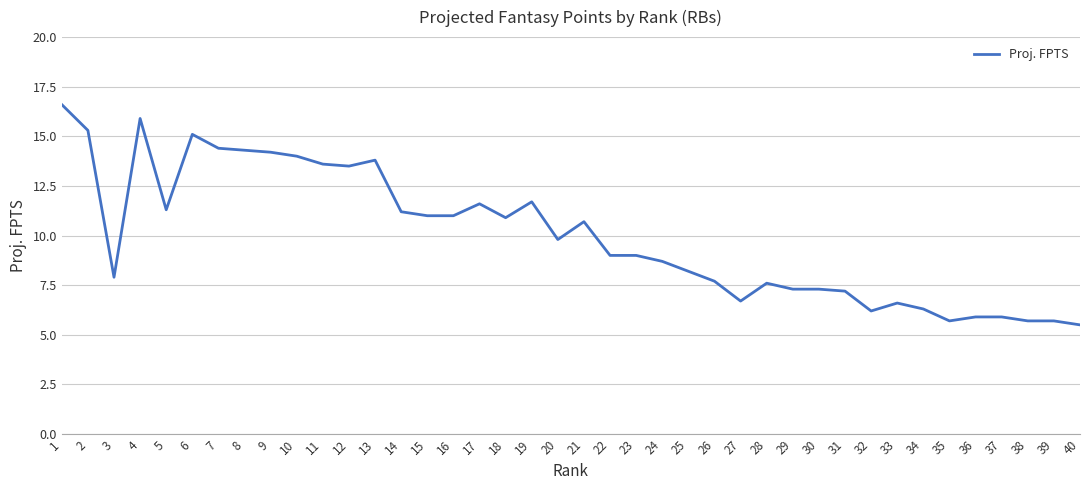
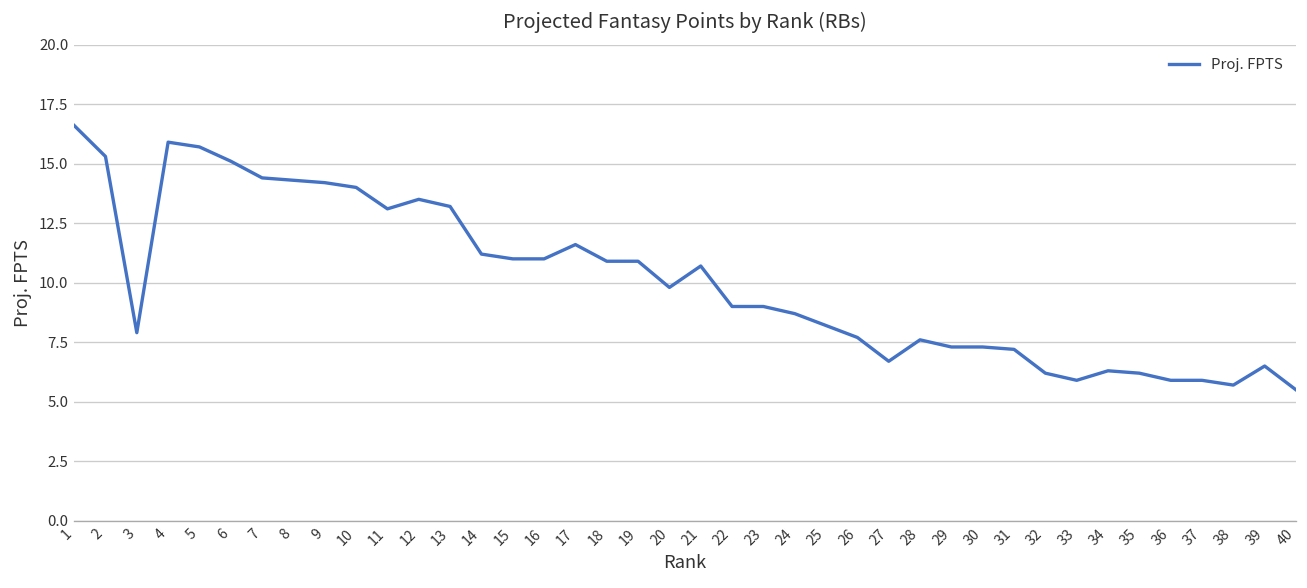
  {
    "1": 16.6,
    "2": 15.3,
    "3": 7.9,
    "4": 15.9,
-   "5": 11.3,
+   "5": 15.7,
    "6": 15.1,
    "7": 14.4,
    "8": 14.3,
    "9": 14.2,
    "10": 14.0,
-   "11": 13.6,
+   "11": 13.1,
    "12": 13.5,
-   "13": 13.8,
+   "13": 13.2,
    "14": 11.2,
    "15": 11.0,
    "16": 11.0,
    "17": 11.6,
    "18": 10.9,
-   "19": 11.7,
+   "19": 10.9,
    "20": 9.8,
    "21": 10.7,
    "22": 9.0,
    "23": 9.0,
    "24": 8.7,
    "25": 8.2,
    "26": 7.7,
    "27": 6.7,
    "28": 7.6,
    "29": 7.3,
    "30": 7.3,
    "31": 7.2,
    "32": 6.2,
-   "33": 6.6,
+   "33": 5.9,
    "34": 6.3,
-   "35": 5.7,
+   "35": 6.2,
    "36": 5.9,
    "37": 5.9,
    "38": 5.7,
-   "39": 5.7,
+   "39": 6.5,
    "40": 5.5
  }
